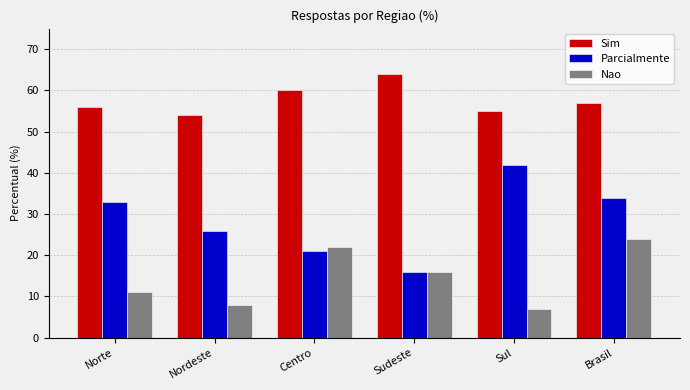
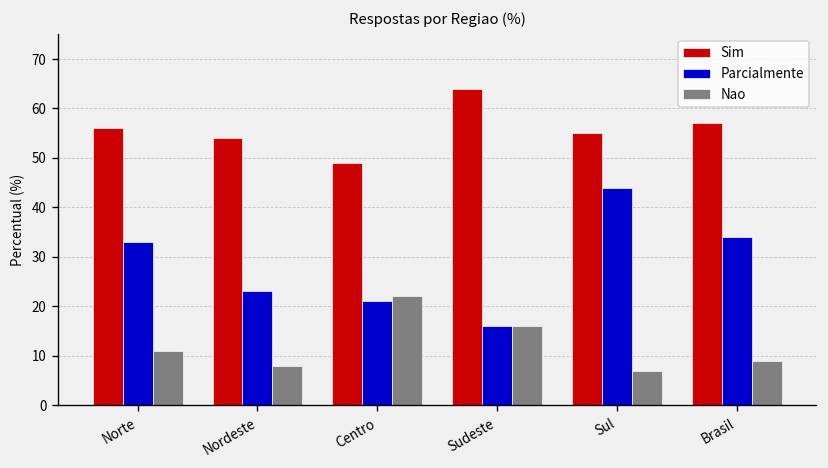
  {
    "Sim": {
      "Norte": 56,
      "Nordeste": 54,
-     "Centro": 60,
+     "Centro": 49,
      "Sudeste": 64,
      "Sul": 55,
      "Brasil": 57
    },
    "Parcialmente": {
      "Norte": 33,
-     "Nordeste": 26,
+     "Nordeste": 23,
      "Centro": 21,
      "Sudeste": 16,
-     "Sul": 42,
+     "Sul": 44,
      "Brasil": 34
    },
    "Nao": {
      "Norte": 11,
      "Nordeste": 8,
      "Centro": 22,
      "Sudeste": 16,
      "Sul": 7,
-     "Brasil": 24
+     "Brasil": 9
    }
  }
